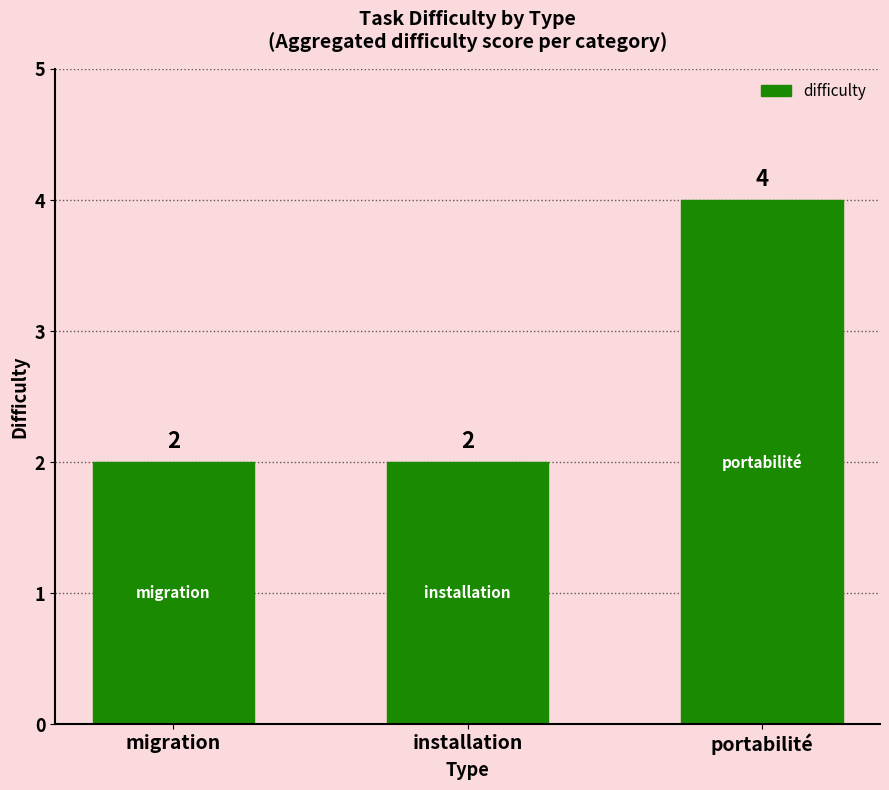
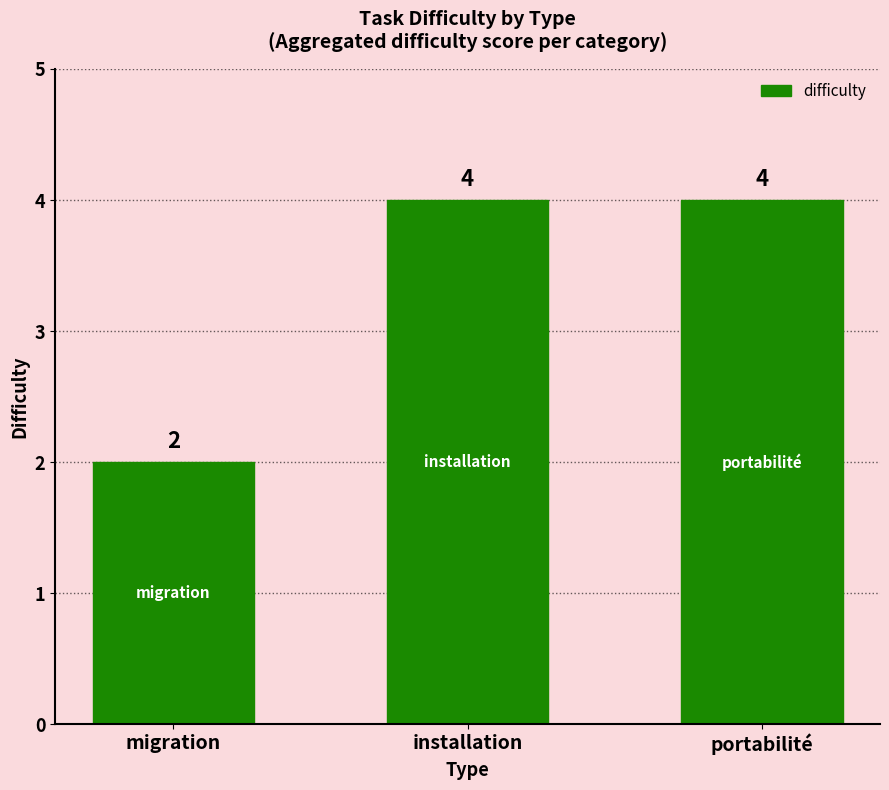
  {
    "migration": 2,
-   "installation": 2,
+   "installation": 4,
    "portabilité": 4
  }
